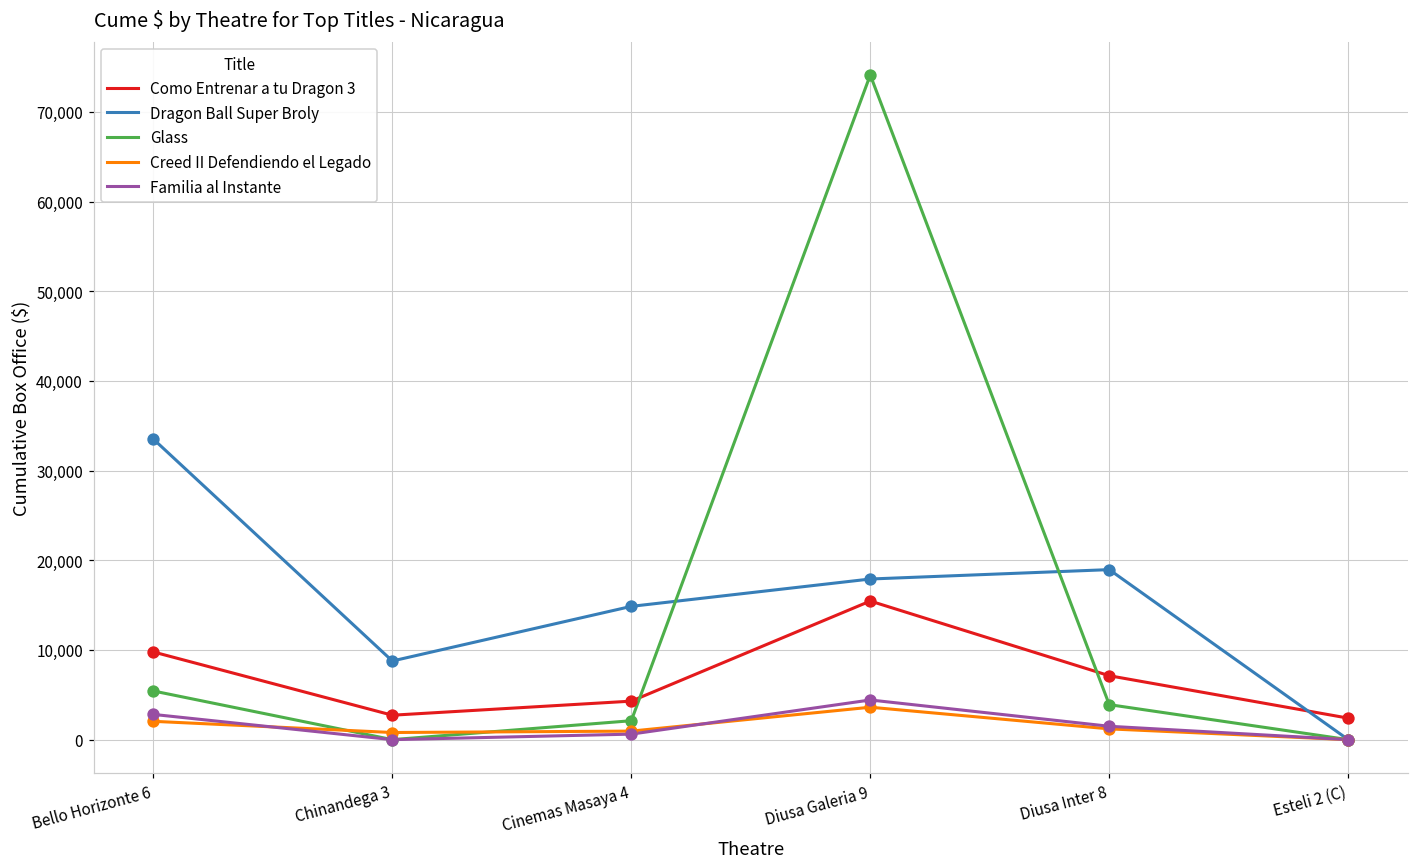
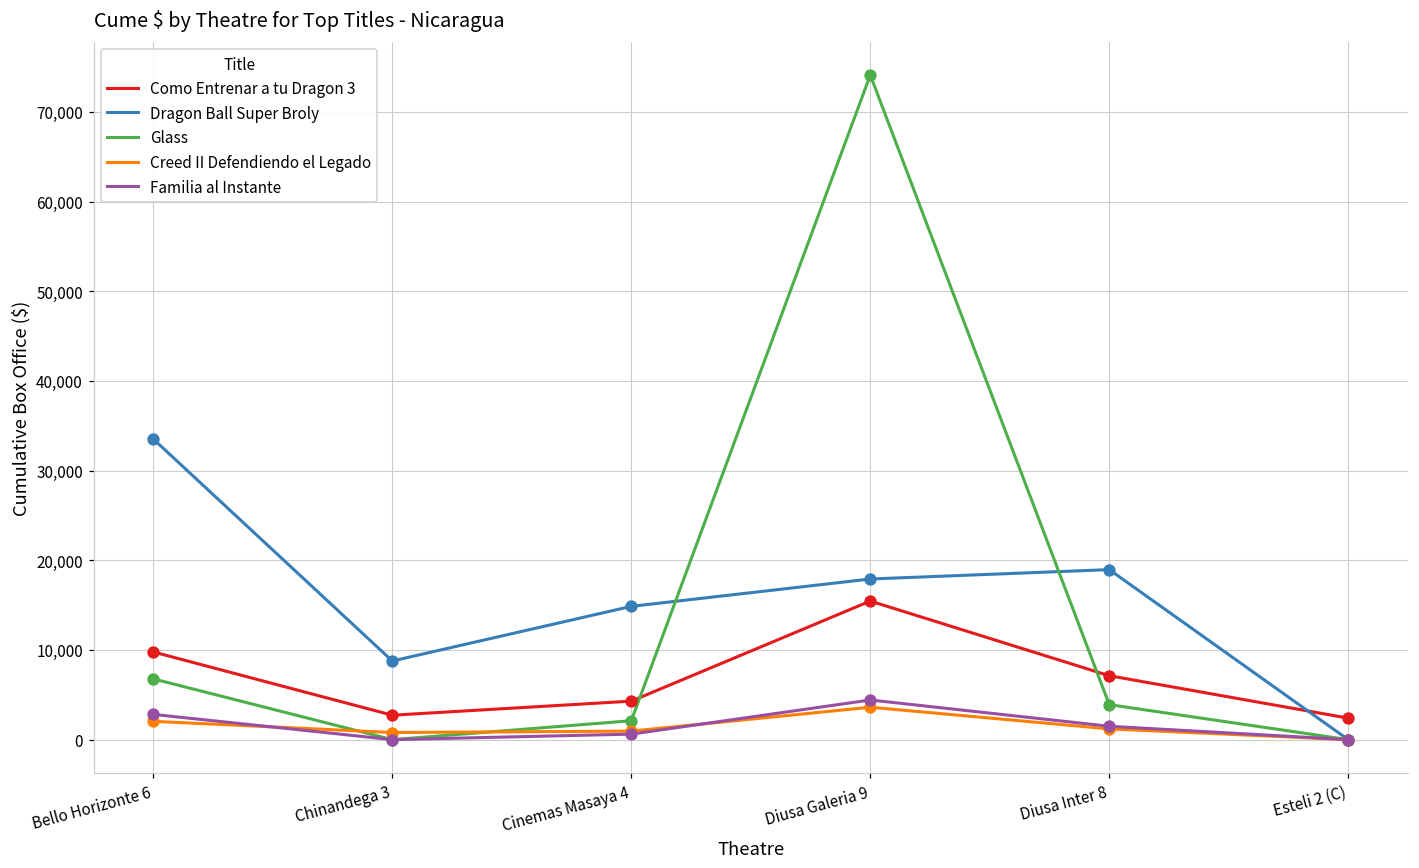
  {
    "Como Entrenar a tu Dragon 3": {
      "Bello Horizonte 6": "10,000",
      "Chinandega 3": "3,000",
      "Cinemas Masaya 4": "4,000",
      "Diusa Galeria 9": "15,000",
      "Diusa Inter 8": "7,000",
      "Esteli 2 (C)": "2,000"
    },
    "Dragon Ball Super Broly": {
      "Bello Horizonte 6": "34,000",
      "Chinandega 3": "9,000",
      "Cinemas Masaya 4": "15,000",
      "Diusa Galeria 9": "18,000",
      "Diusa Inter 8": "19,000"
    },
    "Glass": {
-     "Bello Horizonte 6": "5,000",
+     "Bello Horizonte 6": "7,000",
      "Cinemas Masaya 4": "2,000",
      "Diusa Galeria 9": "74,000",
      "Diusa Inter 8": "4,000"
    },
    "Creed II Defendiendo el Legado": {
      "Bello Horizonte 6": "2,000",
      "Chinandega 3": "1,000",
      "Cinemas Masaya 4": "1,000",
      "Diusa Galeria 9": "4,000"
    },
    "Familia al Instante": {
      "Bello Horizonte 6": "3,000",
      "Cinemas Masaya 4": "1,000",
      "Diusa Galeria 9": "4,000"
    }
  }
